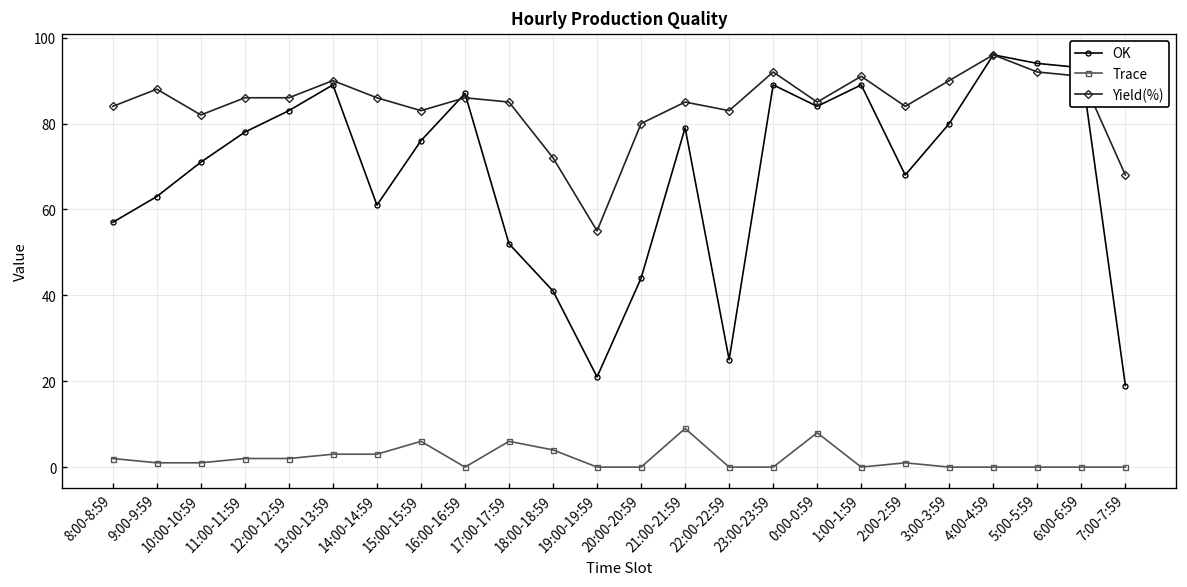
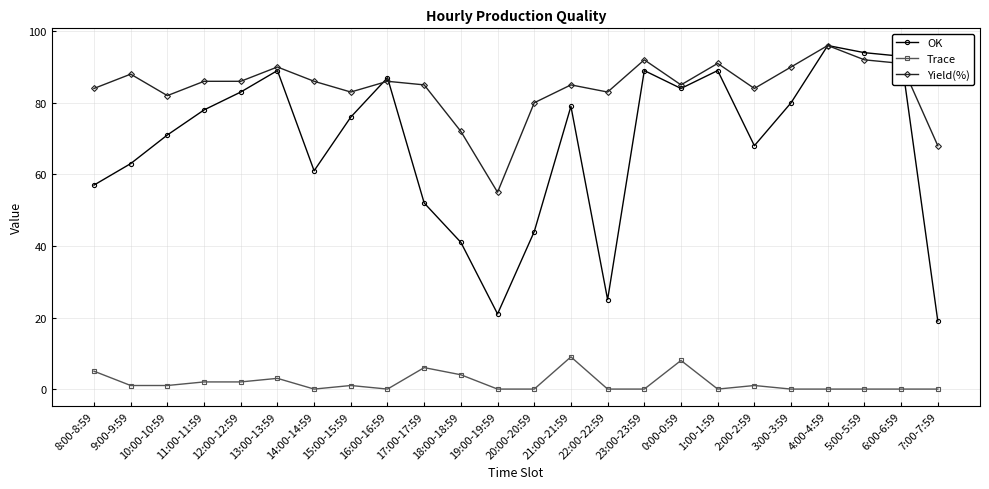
  {
    "Trace": {
-     "8:00-8:59": 2,
+     "8:00-8:59": 5,
      "9:00-9:59": 1,
      "10:00-10:59": 1,
      "11:00-11:59": 2,
      "12:00-12:59": 2,
      "13:00-13:59": 3,
-     "14:00-14:59": 3,
-     "15:00-15:59": 6,
+     "14:00-14:59": 0,
+     "15:00-15:59": 1,
      "16:00-16:59": 0,
      "17:00-17:59": 6,
      "18:00-18:59": 4,
      "19:00-19:59": 0,
      "20:00-20:59": 0,
      "21:00-21:59": 9,
      "22:00-22:59": 0,
      "23:00-23:59": 0,
      "0:00-0:59": 8,
      "1:00-1:59": 0,
      "2:00-2:59": 1,
      "3:00-3:59": 0,
      "4:00-4:59": 0,
      "5:00-5:59": 0,
      "6:00-6:59": 0,
      "7:00-7:59": 0
    }
  }
